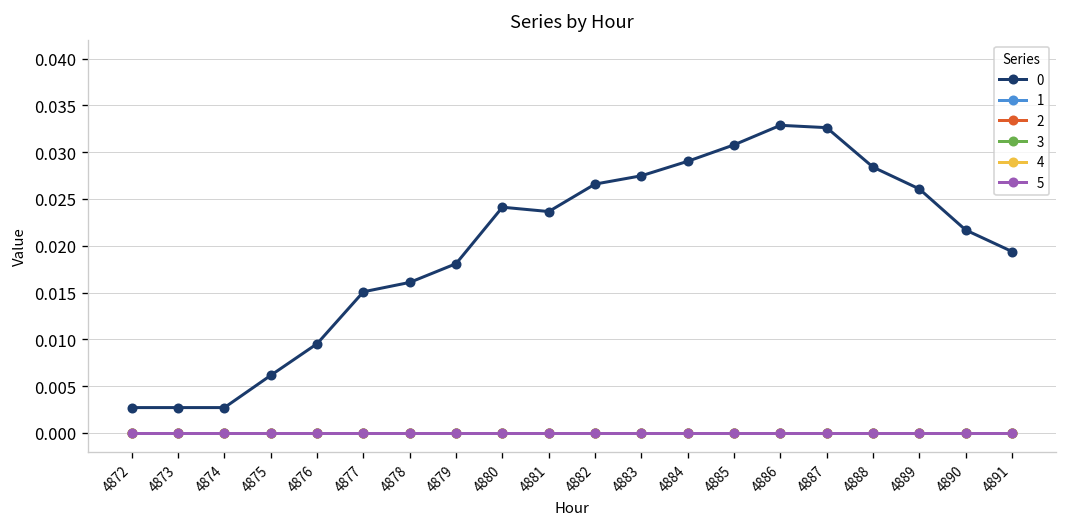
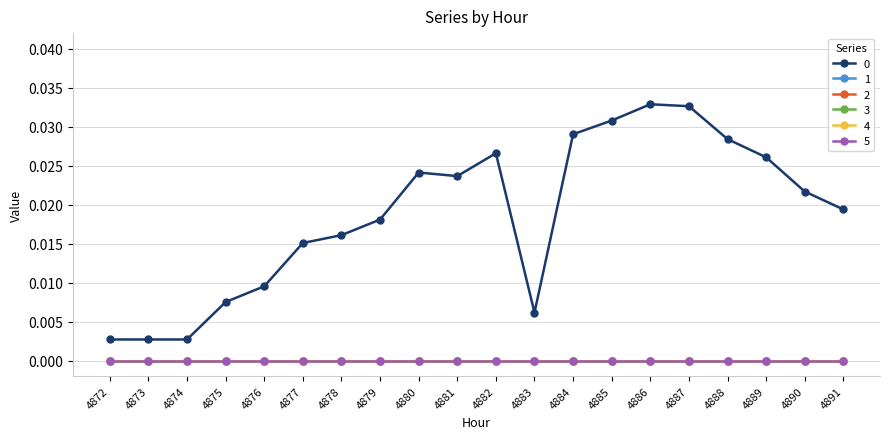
  {
    "0": {
      "4872": 0.003,
      "4873": 0.003,
      "4874": 0.003,
-     "4875": 0.006,
+     "4875": 0.008,
      "4876": 0.010,
      "4877": 0.015,
      "4878": 0.016,
      "4879": 0.018,
      "4880": 0.024,
      "4881": 0.024,
      "4882": 0.027,
-     "4883": 0.027,
+     "4883": 0.006,
      "4884": 0.029,
      "4885": 0.031,
      "4886": 0.033,
      "4887": 0.033,
      "4888": 0.028,
      "4889": 0.026,
      "4890": 0.022,
      "4891": 0.019
    },
    "5": {
      "4872": 0.000,
      "4873": 0.000,
      "4874": 0.000,
      "4875": 0.000,
      "4876": 0.000,
      "4877": 0.000,
      "4878": 0.000,
      "4879": 0.000,
      "4880": 0.000,
      "4881": 0.000,
      "4882": 0.000,
      "4883": 0.000,
      "4884": 0.000,
      "4885": 0.000,
      "4886": 0.000,
      "4887": 0.000,
      "4888": 0.000,
      "4889": 0.000,
      "4890": 0.000,
      "4891": 0.000
    }
  }
